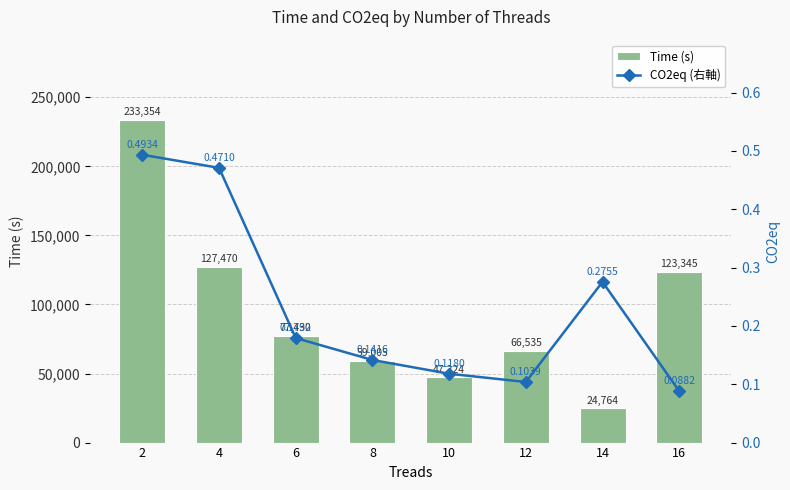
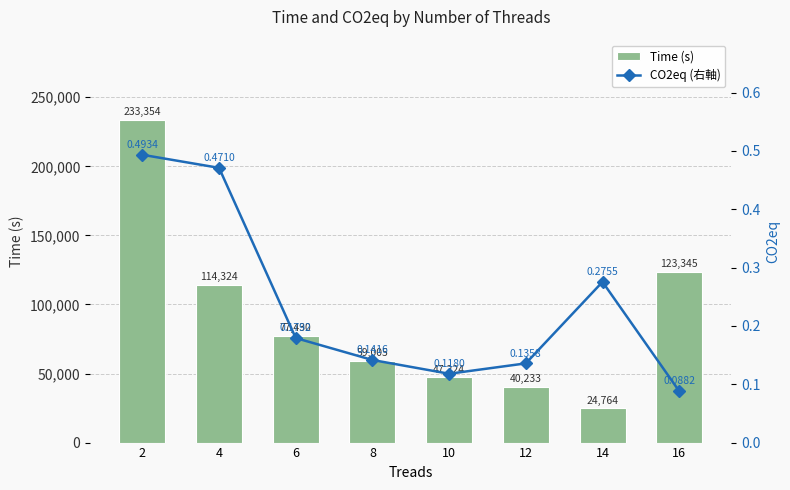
  {
    "Time (s)": {
      "2": "233,354",
-     "4": "127,470",
-     "12": "66,535"
+     "4": "114,324",
+     "12": "40,233"
    },
    "CO2eq (右軸)": {
      "2": "0.4934",
      "4": "0.4710",
-     "12": "0.1039",
+     "12": "0.1358",
      "14": "0.2755",
      "16": "0.0882"
    }
  }
